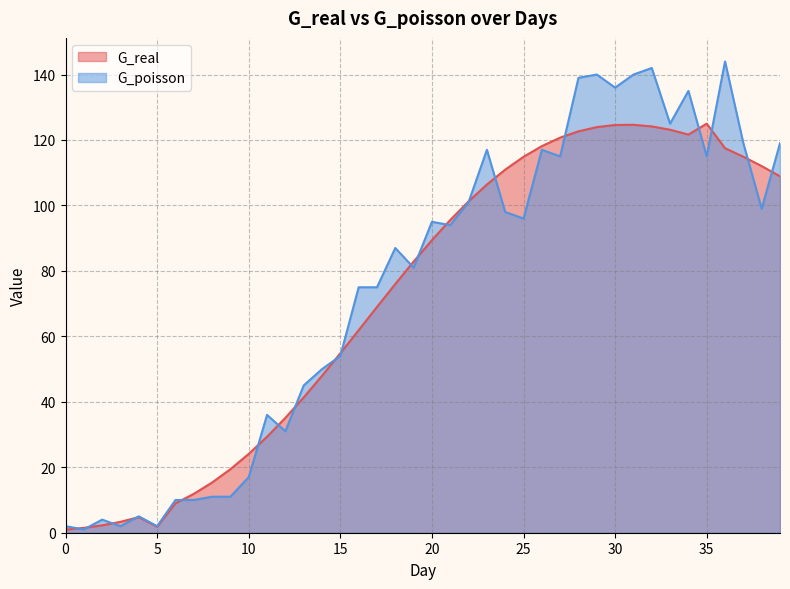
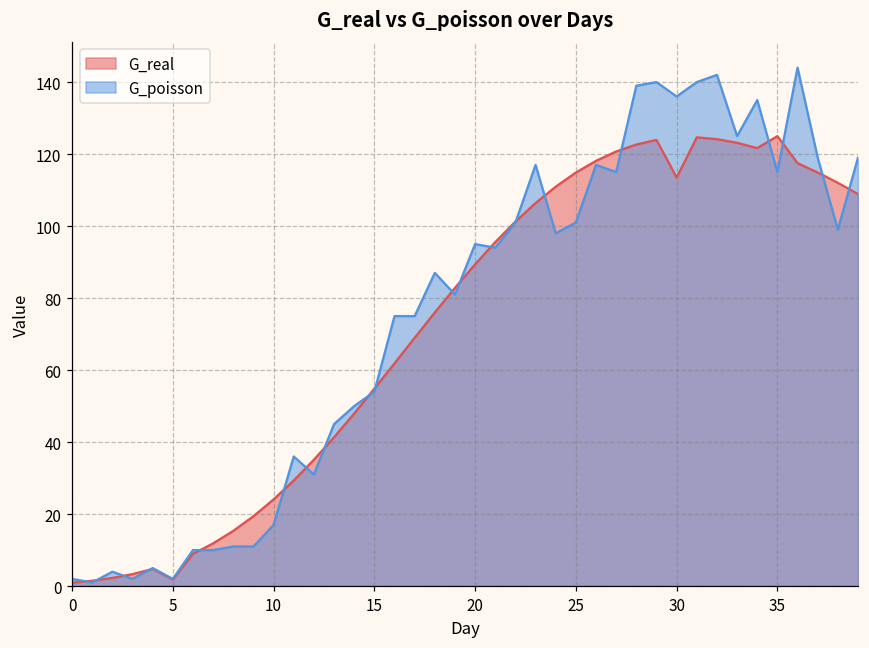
  {
    "G_real": {
      "0": 1,
      "10": 24,
      "15": 55,
      "20": 89,
      "25": 115,
-     "30": 125,
+     "30": 113,
      "35": 125
    },
    "G_poisson": {
      "0": 2,
      "10": 17,
      "15": 54,
      "20": 95,
-     "25": 96,
+     "25": 101,
      "30": 136,
      "35": 115
    }
  }
